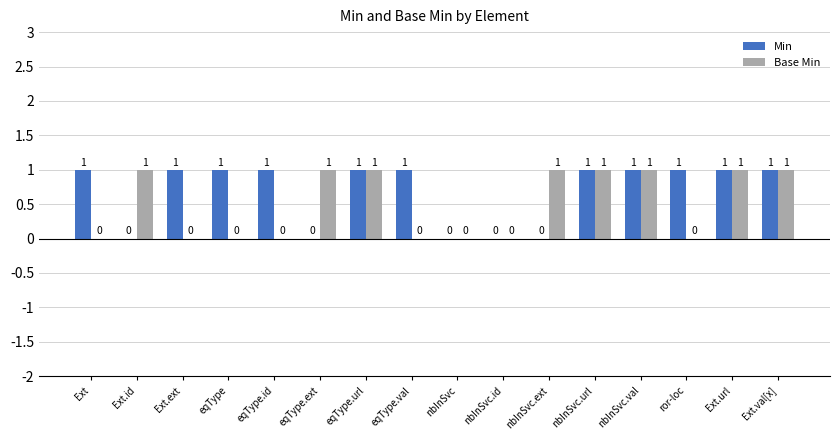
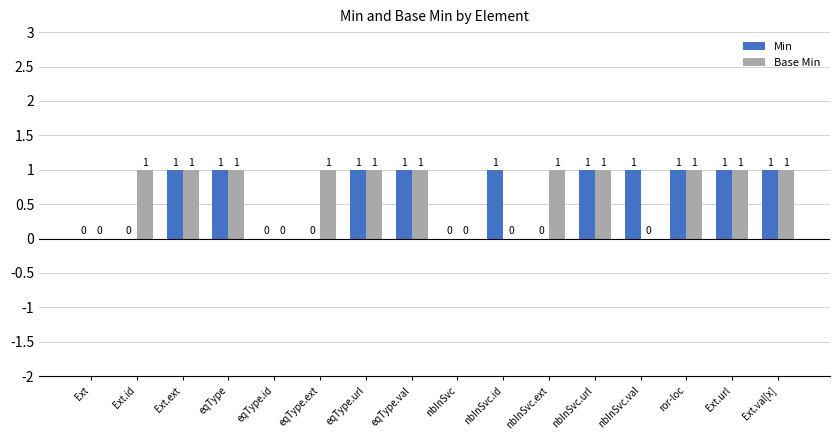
  {
    "Min": {
-     "Ext": 1,
+     "Ext": 0,
      "Ext.id": 0,
      "Ext.ext": 1,
      "eqType": 1,
-     "eqType.id": 1,
+     "eqType.id": 0,
      "eqType.ext": 0,
      "eqType.url": 1,
      "eqType.val": 1,
      "nbInSvc": 0,
-     "nbInSvc.id": 0,
+     "nbInSvc.id": 1,
      "nbInSvc.ext": 0,
      "nbInSvc.url": 1,
      "nbInSvc.val": 1,
      "ror-loc": 1,
      "Ext.url": 1,
      "Ext.val[x]": 1
    },
    "Base Min": {
      "Ext": 0,
      "Ext.id": 1,
-     "Ext.ext": 0,
-     "eqType": 0,
+     "Ext.ext": 1,
+     "eqType": 1,
      "eqType.id": 0,
      "eqType.ext": 1,
      "eqType.url": 1,
-     "eqType.val": 0,
+     "eqType.val": 1,
      "nbInSvc": 0,
      "nbInSvc.id": 0,
      "nbInSvc.ext": 1,
      "nbInSvc.url": 1,
-     "nbInSvc.val": 1,
-     "ror-loc": 0,
+     "nbInSvc.val": 0,
+     "ror-loc": 1,
      "Ext.url": 1,
      "Ext.val[x]": 1
    }
  }
